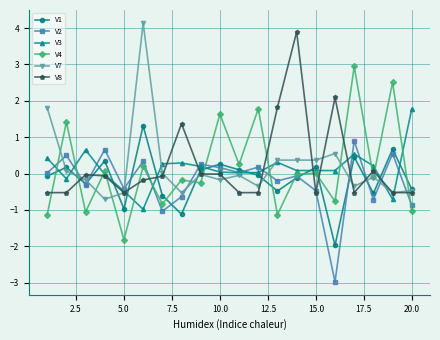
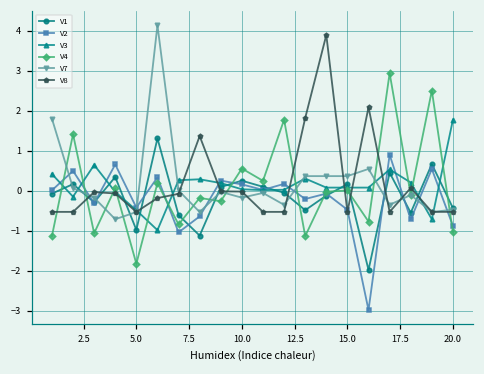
  {
    "V4": {
      "5.0": -1.8,
-     "10.0": 1.6,
+     "10.0": 0.6,
      "15.0": 0.0,
      "20.0": -1.0
    }
  }
